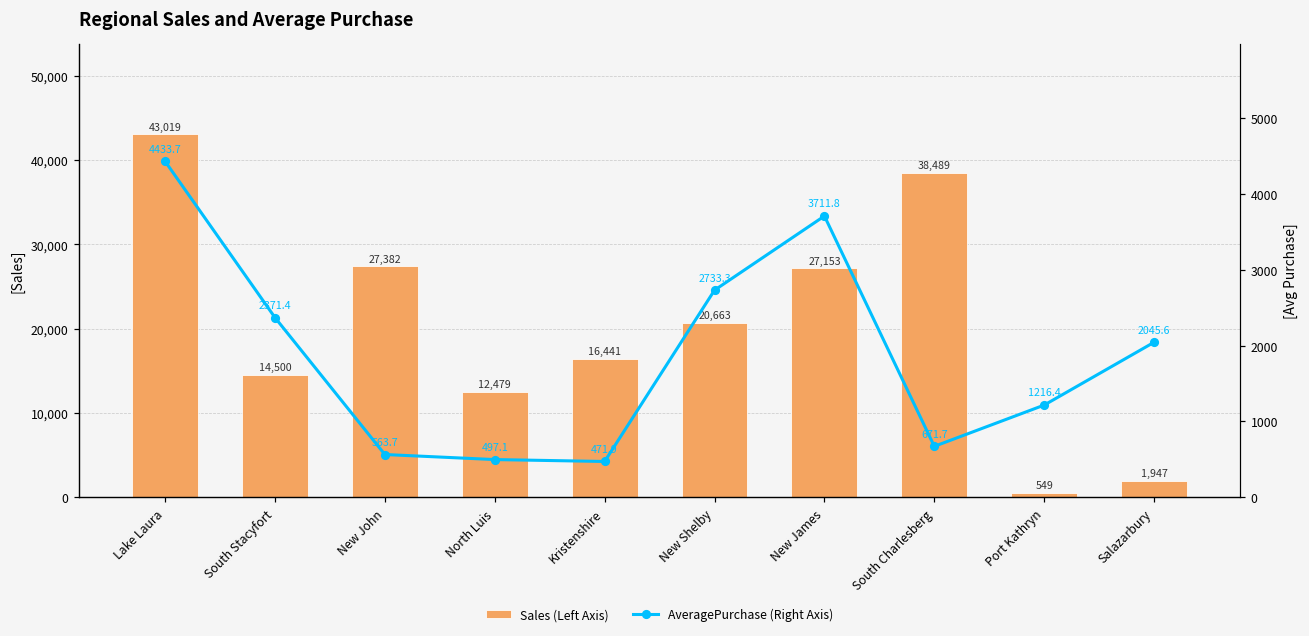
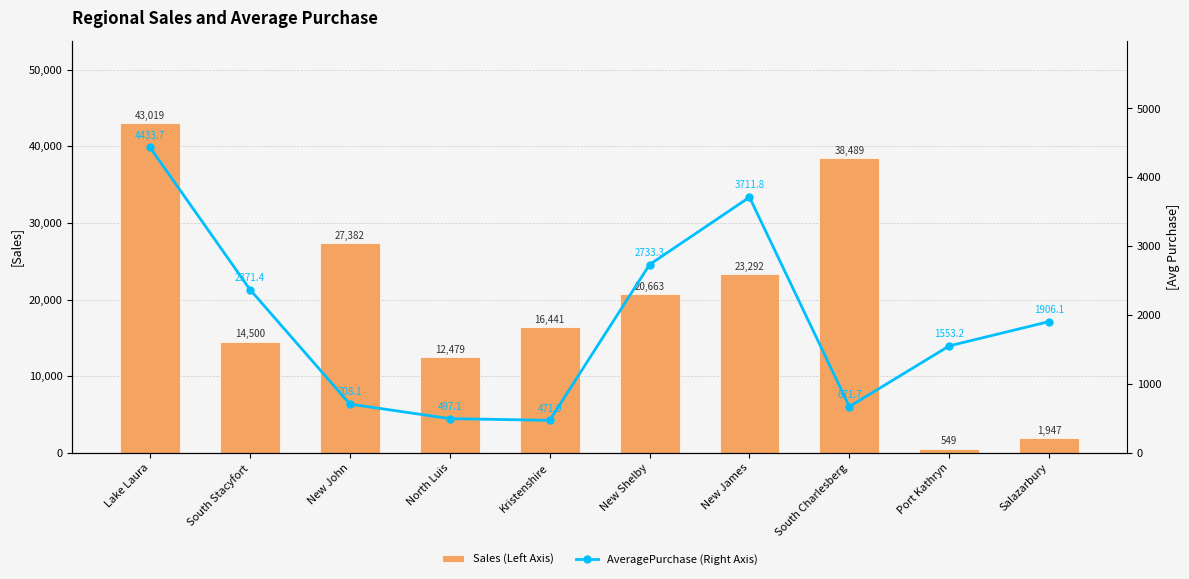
  {
    "Sales (Left Axis)": {
      "Kristenshire": "16,441",
-     "New James": "27,153"
+     "New James": "23,292"
    },
    "AveragePurchase (Right Axis)": {
      "Lake Laura": "4433.7",
      "South Stacyfort": "2371.4",
-     "New John": "563.7",
+     "New John": "708.1",
      "North Luis": "497.1",
      "Kristenshire": "471.9",
      "New Shelby": "2733.3",
      "New James": "3711.8",
      "South Charlesberg": "671.7",
-     "Port Kathryn": "1216.4",
-     "Salazarbury": "2045.6"
+     "Port Kathryn": "1553.2",
+     "Salazarbury": "1906.1"
    }
  }
